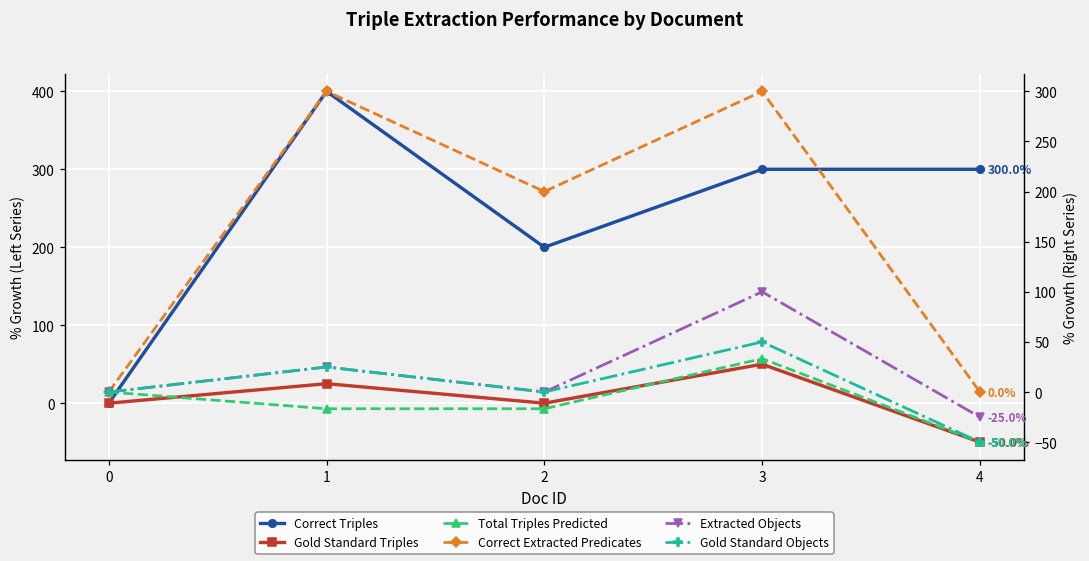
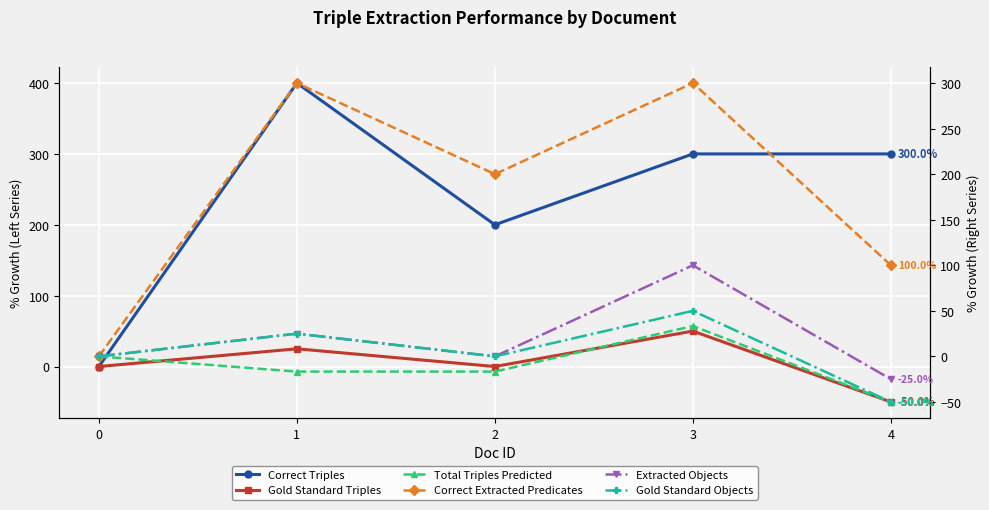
  {
    "Correct Triples": {
      "4": "300.0%"
    },
    "Correct Extracted Predicates": {
-     "4": "0.0%"
+     "4": "100.0%"
    },
    "Extracted Objects": {
      "4": "-25.0%"
    }
  }
